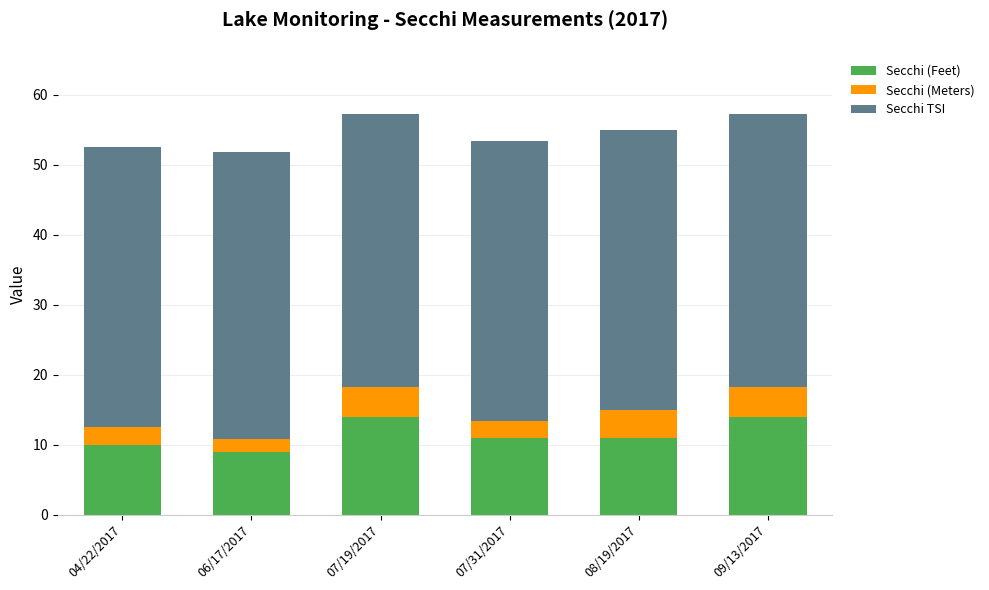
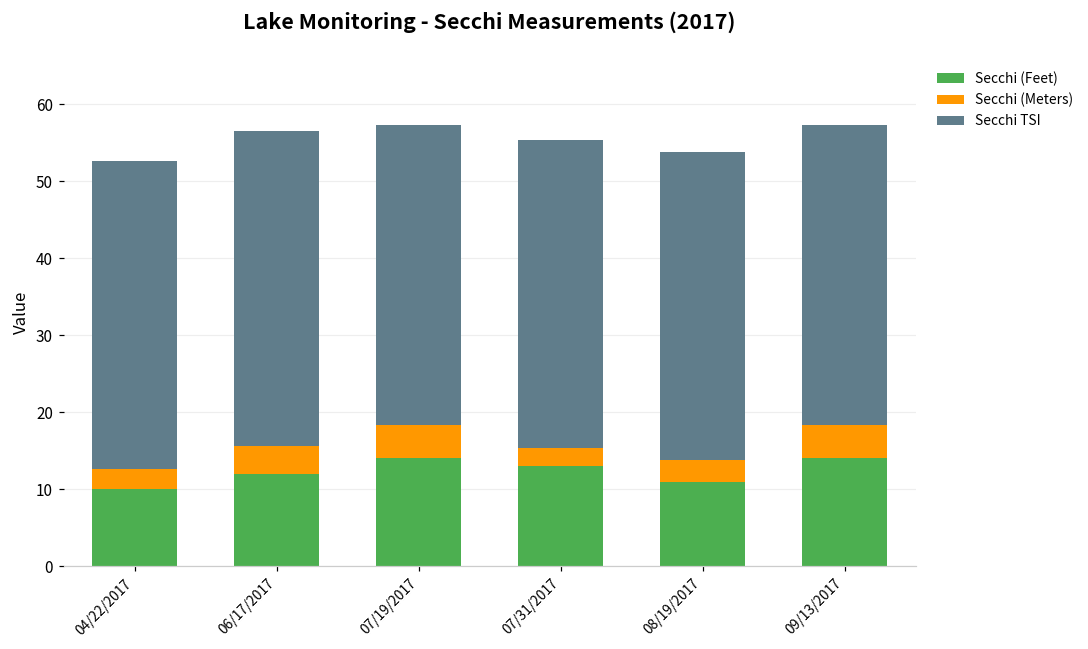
  {
    "Secchi (Feet)": {
      "04/22/2017": 10,
-     "06/17/2017": 9,
+     "06/17/2017": 12,
      "07/19/2017": 14,
-     "07/31/2017": 11,
+     "07/31/2017": 13,
      "08/19/2017": 11,
      "09/13/2017": 14
    },
    "Secchi (Meters)": {
      "04/22/2017": 3,
-     "06/17/2017": 2,
+     "06/17/2017": 4,
      "07/19/2017": 4,
      "07/31/2017": 2,
-     "08/19/2017": 4,
+     "08/19/2017": 3,
      "09/13/2017": 4
    },
    "Secchi TSI": {
      "04/22/2017": 40,
      "06/17/2017": 41,
      "07/19/2017": 39,
      "07/31/2017": 40,
      "08/19/2017": 40,
      "09/13/2017": 39
    }
  }
